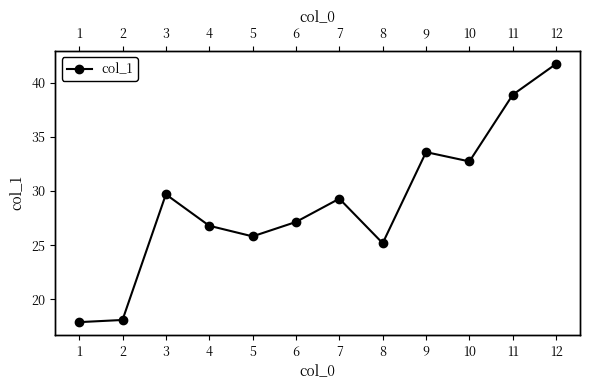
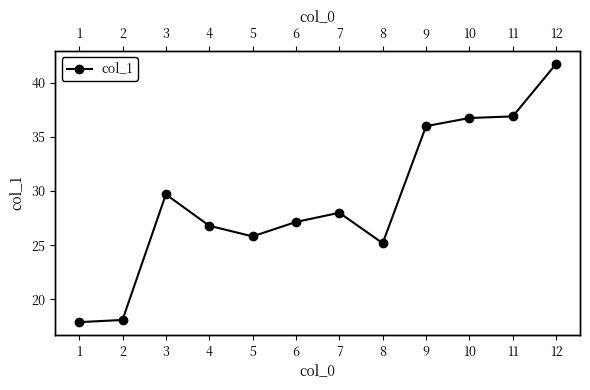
  {
    "1": 17.9,
    "2": 18.1,
    "3": 29.7,
    "4": 26.8,
    "5": 25.8,
    "6": 27.2,
-   "7": 29.3,
+   "7": 28.0,
    "8": 25.2,
-   "9": 33.6,
-   "10": 32.7,
-   "11": 38.9,
+   "9": 36.0,
+   "10": 36.8,
+   "11": 36.9,
    "12": 41.8
  }
